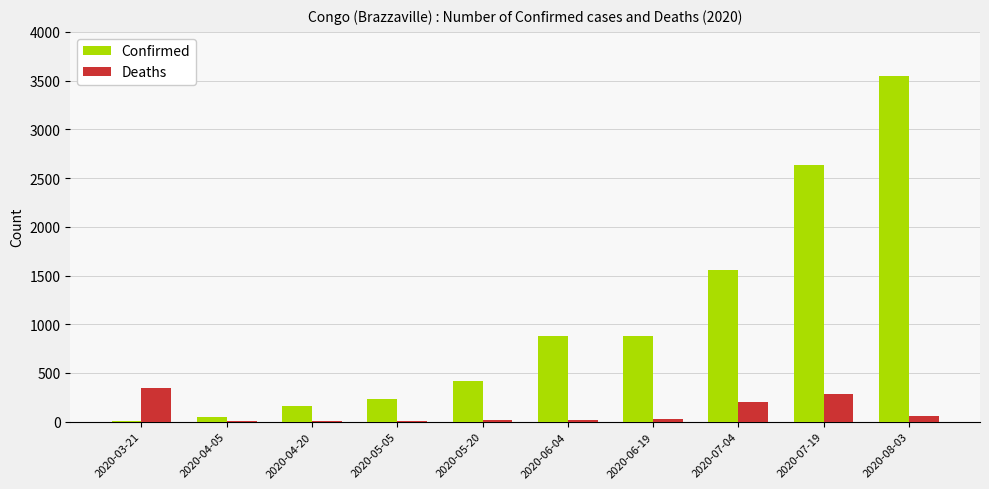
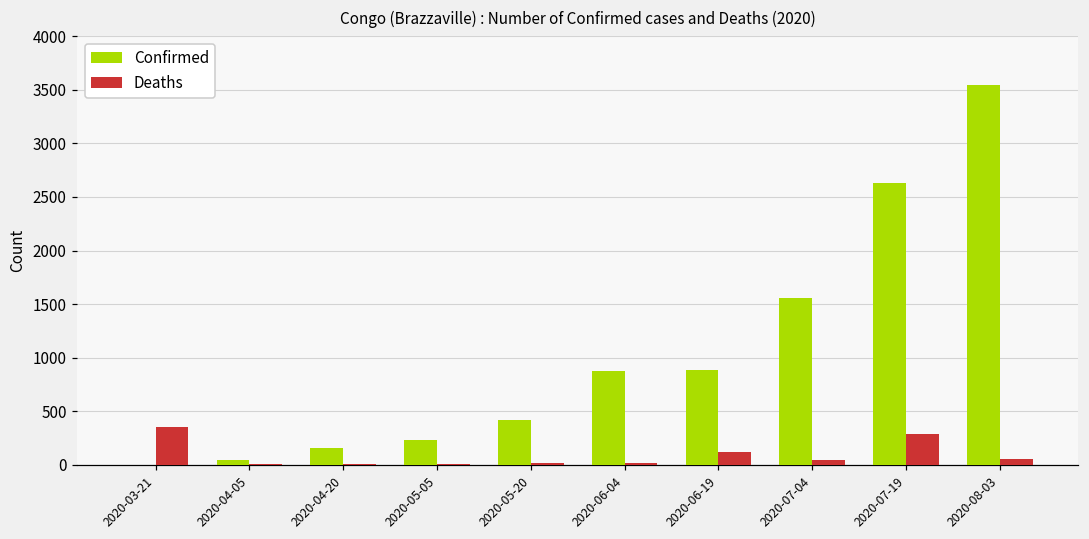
  {
    "Confirmed": {
      "2020-04-05": 0,
      "2020-04-20": 200,
      "2020-05-05": 200,
      "2020-05-20": 400,
      "2020-06-04": 900,
      "2020-06-19": 900,
      "2020-07-04": 1600,
      "2020-07-19": 2600,
      "2020-08-03": 3500
    },
    "Deaths": {
      "2020-03-21": 400,
-     "2020-06-19": 0,
-     "2020-07-04": 200,
+     "2020-06-19": 100,
+     "2020-07-04": 0,
      "2020-07-19": 300,
      "2020-08-03": 100
    }
  }
